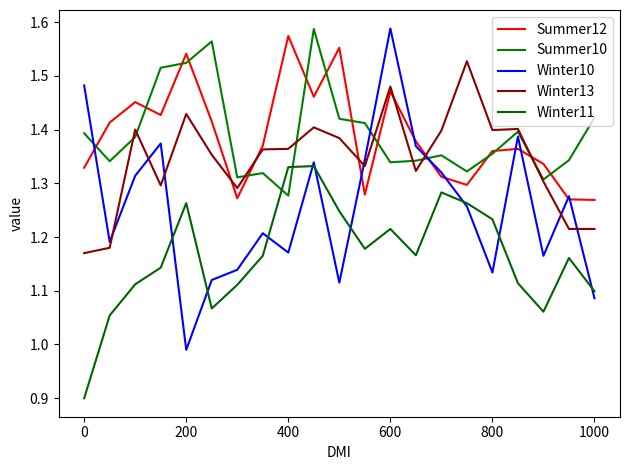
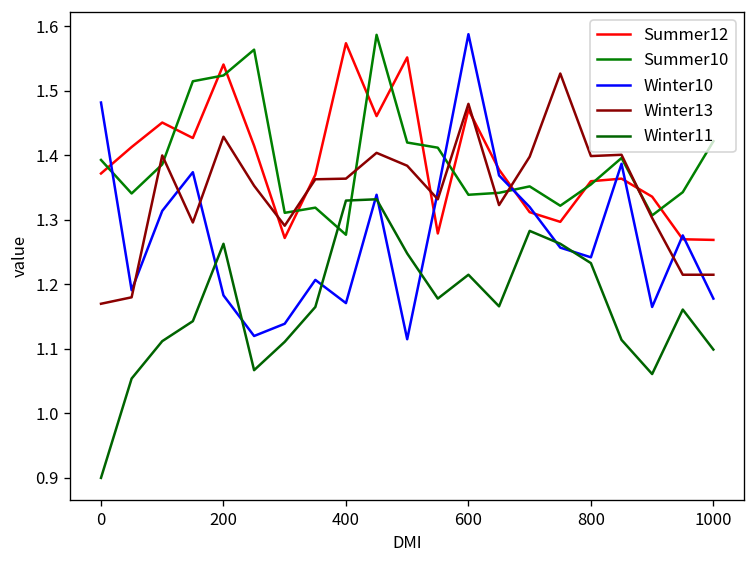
  {
    "Summer12": {
-     "0": 1.33,
+     "0": 1.37,
      "200": 1.54,
      "400": 1.57,
      "600": 1.47,
      "800": 1.36,
      "1000": 1.27
    },
    "Winter10": {
      "0": 1.48,
-     "200": 0.99,
+     "200": 1.18,
      "400": 1.17,
      "600": 1.59,
-     "800": 1.13,
-     "1000": 1.09
+     "800": 1.24,
+     "1000": 1.18
    },
    "Winter13": {
      "0": 1.17,
      "200": 1.43,
      "400": 1.36,
      "600": 1.48,
      "800": 1.40,
      "1000": 1.22
    }
  }
